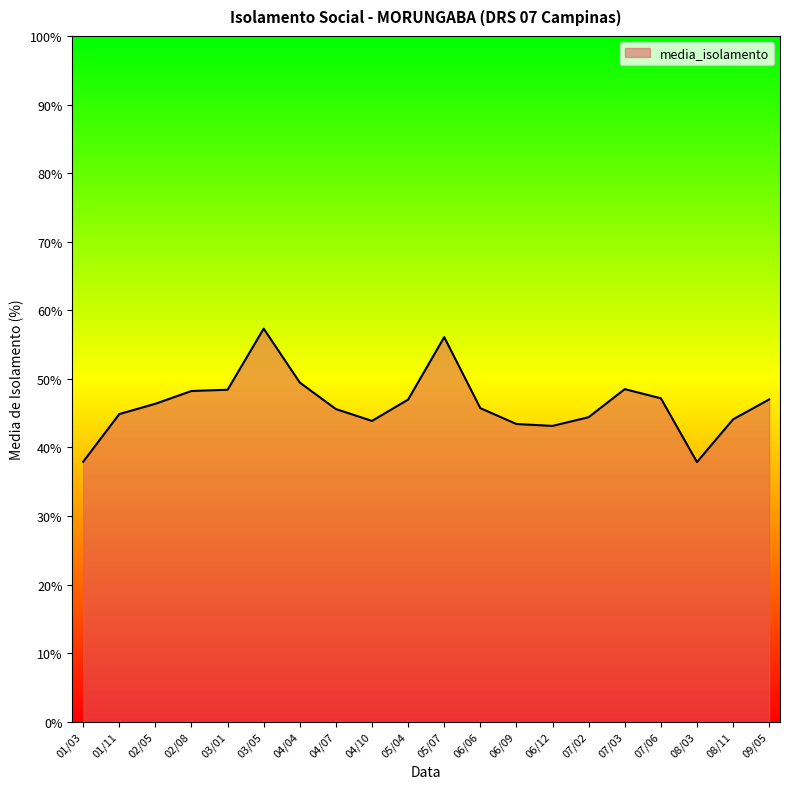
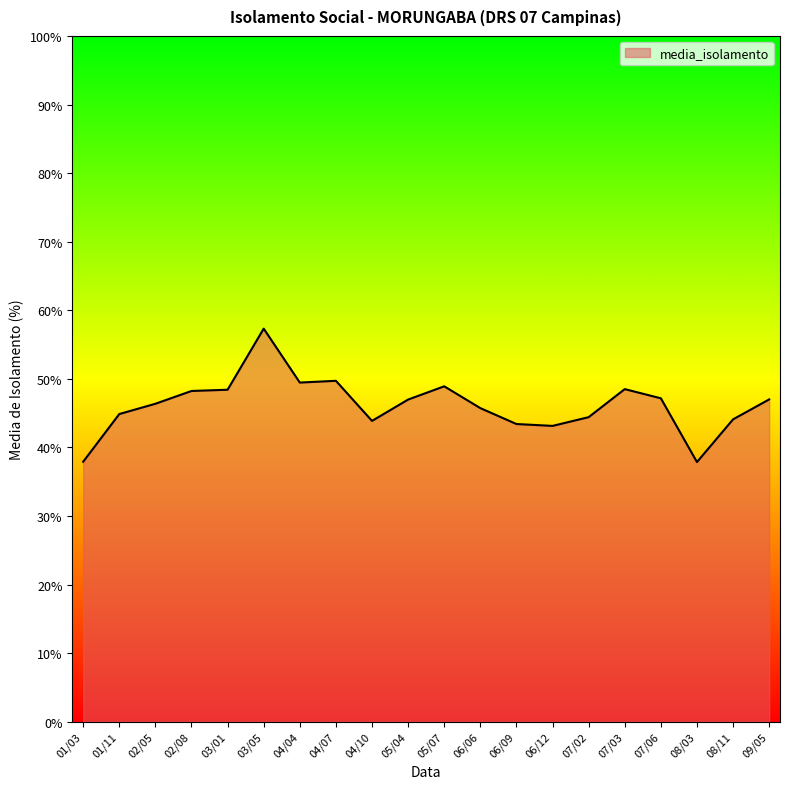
  {
    "01/03": "38%",
    "01/11": "45%",
    "02/05": "46%",
    "02/08": "48%",
    "03/01": "48%",
    "03/05": "57%",
    "04/04": "49%",
-   "04/07": "46%",
+   "04/07": "50%",
    "04/10": "44%",
    "05/04": "47%",
-   "05/07": "56%",
+   "05/07": "49%",
    "06/06": "46%",
    "06/09": "43%",
    "06/12": "43%",
    "07/02": "44%",
    "07/03": "49%",
    "07/06": "47%",
    "08/03": "38%",
    "08/11": "44%",
    "09/05": "47%"
  }
